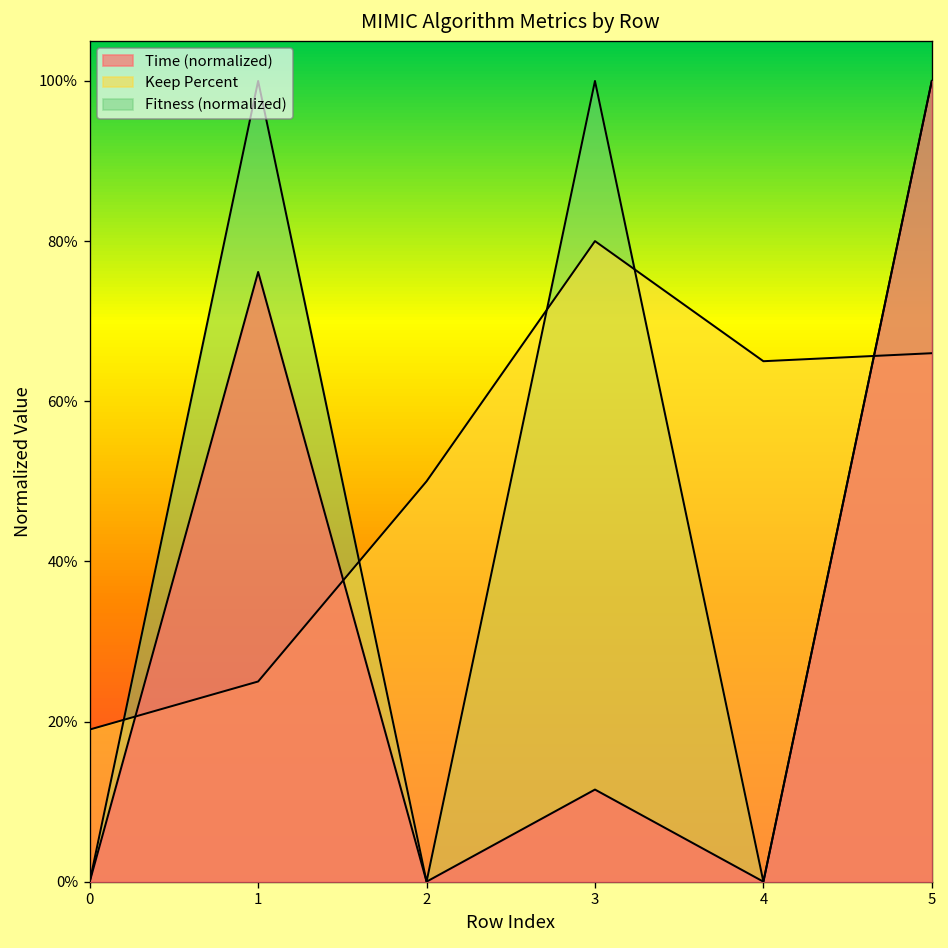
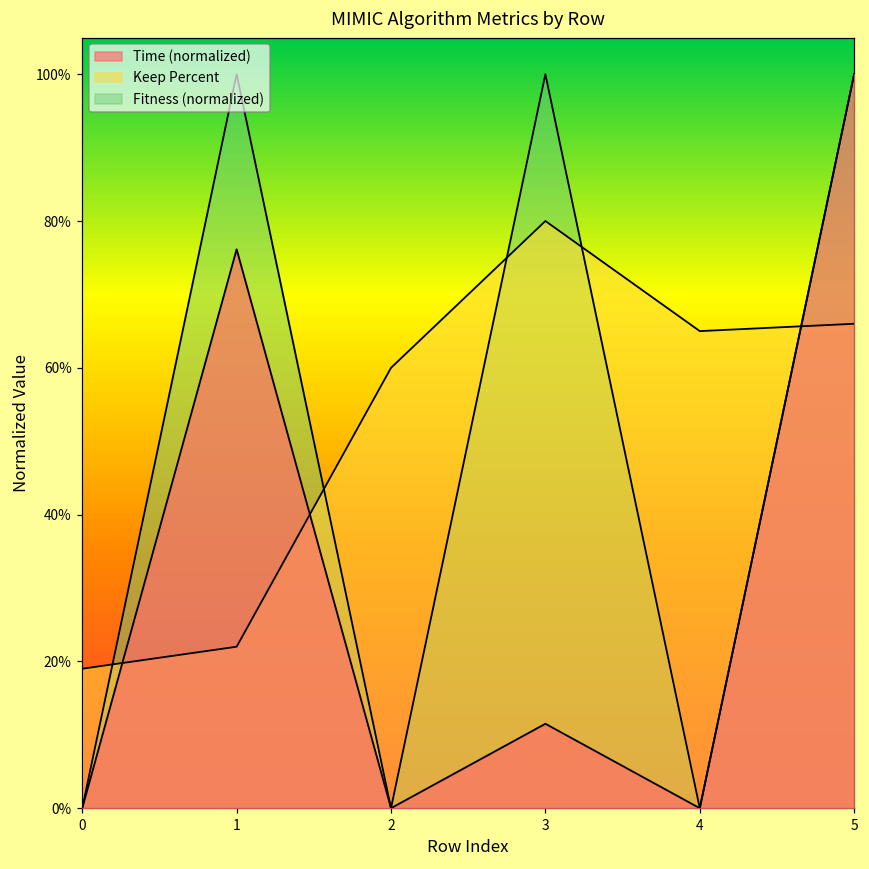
  {
    "Time (normalized)": {
      "1": "76%",
      "3": "12%"
    },
    "Keep Percent": {
      "0": "19%",
-     "1": "25%",
-     "2": "50%",
+     "1": "22%",
+     "2": "60%",
      "3": "80%",
      "4": "65%",
      "5": "66%"
    },
    "Fitness (normalized)": {
      "3": "100%"
    }
  }
